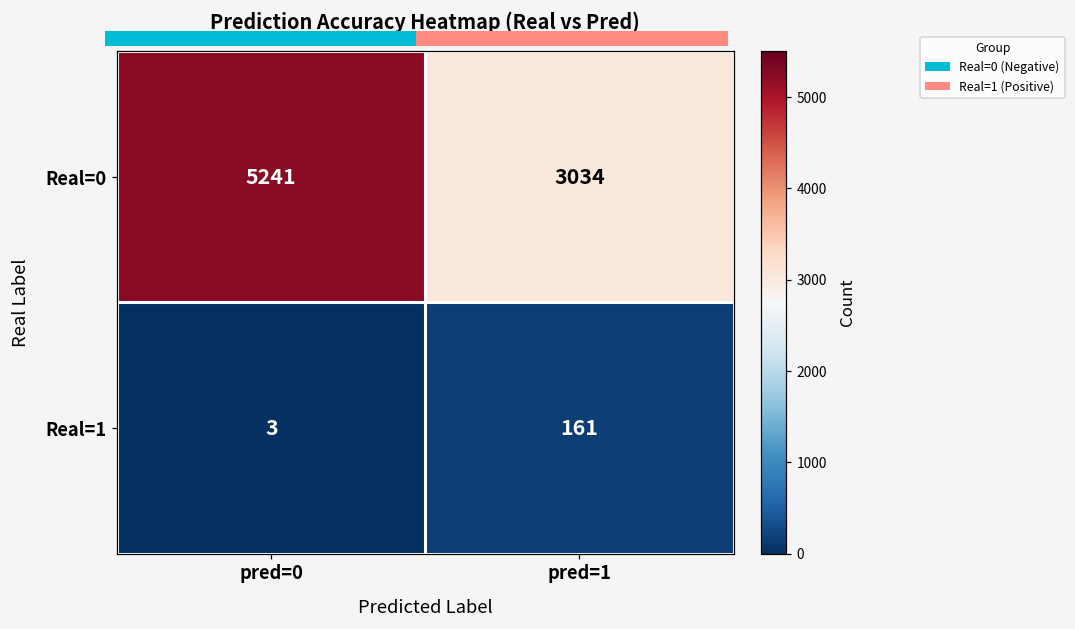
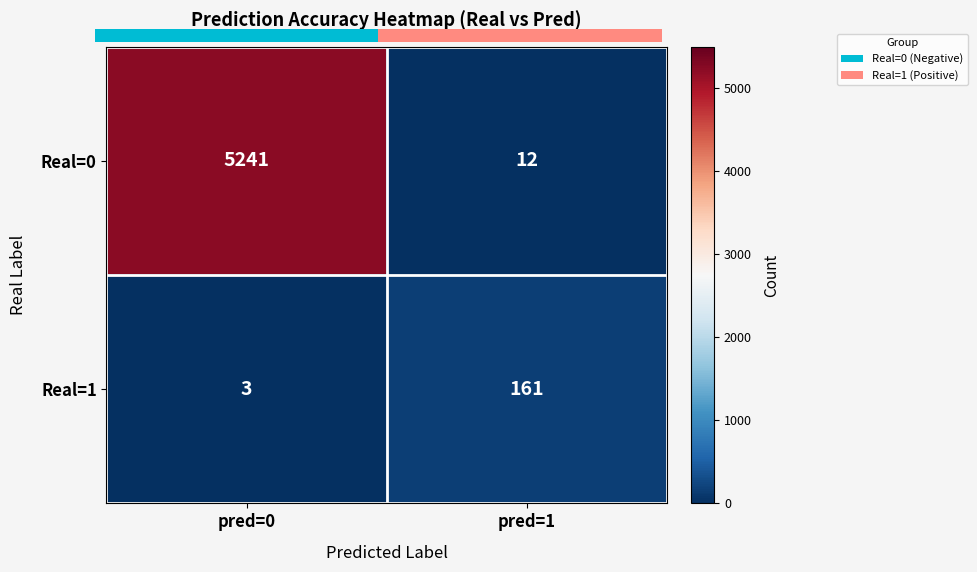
  {
    "Prediction Accuracy Heatmap (Real vs Pred)": {
      "Real=0": {
        "pred=0": 5241,
-       "pred=1": 3034
+       "pred=1": 12
      },
      "Real=1": {
        "pred=0": 3,
        "pred=1": 161
      }
    }
  }
